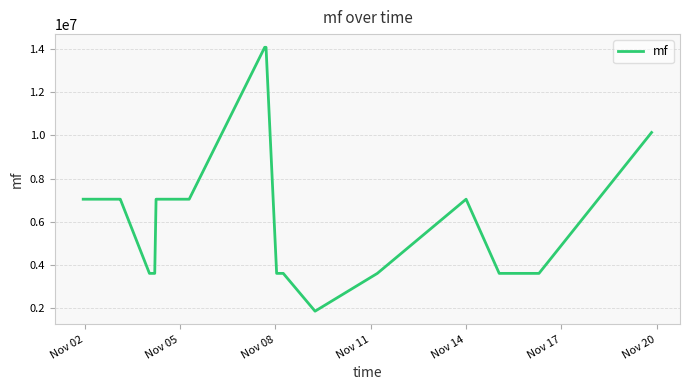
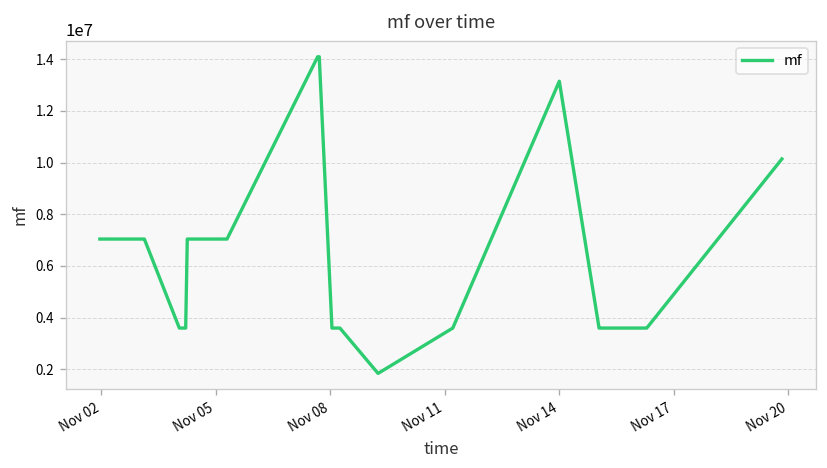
  {
    "Nov 02": 7000000,
    "Nov 05": 7000000,
-   "Nov 14": 7000000
+   "Nov 14": 13100000
  }
